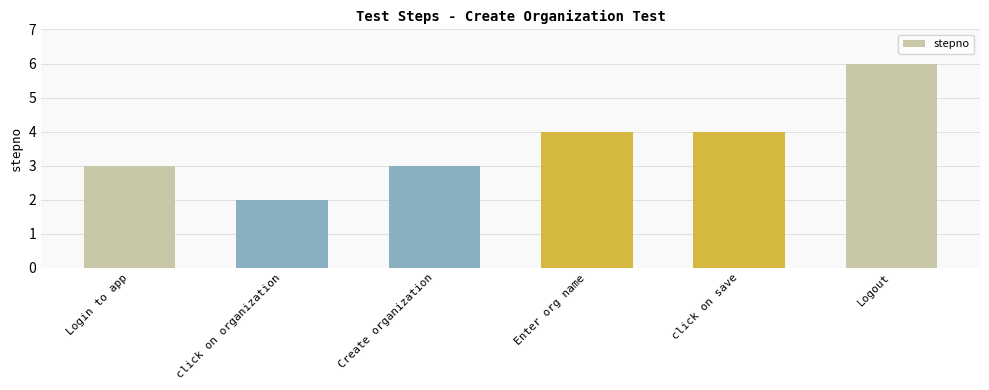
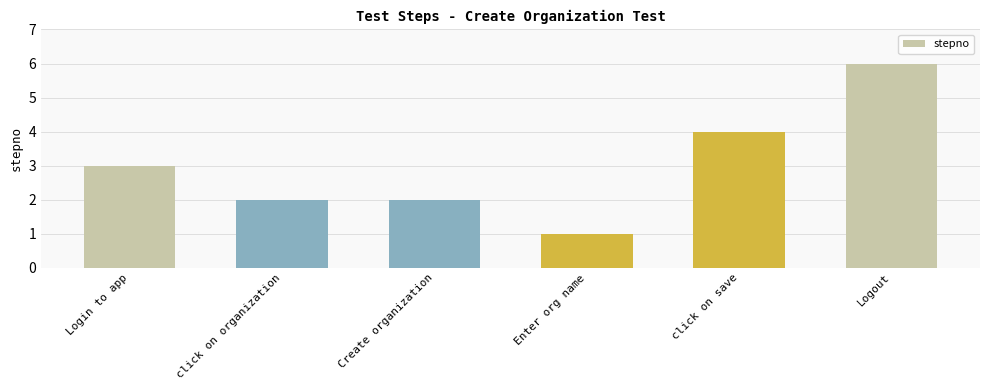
  {
    "Login to app": 3,
    "click on organization": 2,
-   "Create organization": 3,
-   "Enter org name": 4,
+   "Create organization": 2,
+   "Enter org name": 1,
    "click on save": 4,
    "Logout": 6
  }
